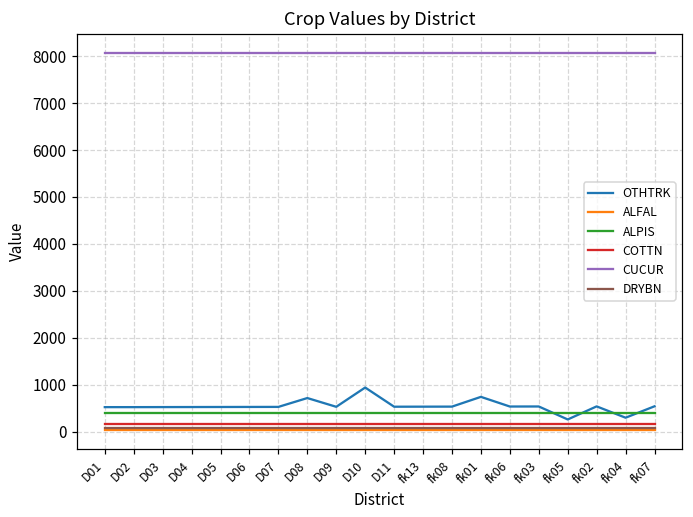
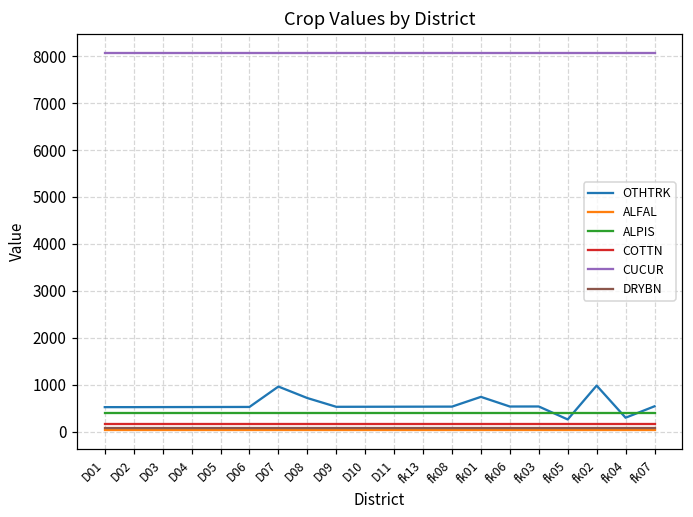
  {
    "OTHTRK": {
      "D01": 500,
      "D02": 500,
      "D03": 500,
      "D04": 500,
      "D05": 500,
      "D06": 500,
-     "D07": 500,
+     "D07": 1000,
      "D08": 700,
      "D09": 500,
-     "D10": 900,
+     "D10": 500,
      "D11": 500,
      "fk13": 500,
      "fk08": 500,
      "fk01": 700,
      "fk06": 500,
      "fk03": 500,
      "fk05": 300,
-     "fk02": 500,
+     "fk02": 1000,
      "fk04": 300,
      "fk07": 500
    },
    "ALPIS": {
      "D01": 400,
      "D02": 400,
      "D03": 400,
      "D04": 400,
      "D05": 400,
      "D06": 400,
      "D07": 400,
      "D08": 400,
      "D09": 400,
      "D10": 400,
      "D11": 400,
      "fk13": 400,
      "fk08": 400,
      "fk01": 400,
      "fk06": 400,
      "fk03": 400,
      "fk05": 400,
      "fk02": 400,
      "fk04": 400,
      "fk07": 400
    },
    "COTTN": {
      "D01": 200,
      "D02": 200,
      "D03": 200,
      "D04": 200,
      "D05": 200,
      "D06": 200,
      "D07": 200,
      "D08": 200,
      "D09": 200,
      "D10": 200,
      "D11": 200,
      "fk13": 200,
      "fk08": 200,
      "fk01": 200,
      "fk06": 200,
      "fk03": 200,
      "fk05": 200,
      "fk02": 200,
      "fk04": 200,
      "fk07": 200
    },
    "CUCUR": {
      "D01": 8100,
      "D02": 8100,
      "D03": 8100,
      "D04": 8100,
      "D05": 8100,
      "D06": 8100,
      "D07": 8100,
      "D08": 8100,
      "D09": 8100,
      "D10": 8100,
      "D11": 8100,
      "fk13": 8100,
      "fk08": 8100,
      "fk01": 8100,
      "fk06": 8100,
      "fk03": 8100,
      "fk05": 8100,
      "fk02": 8100,
      "fk04": 8100,
      "fk07": 8100
    }
  }
